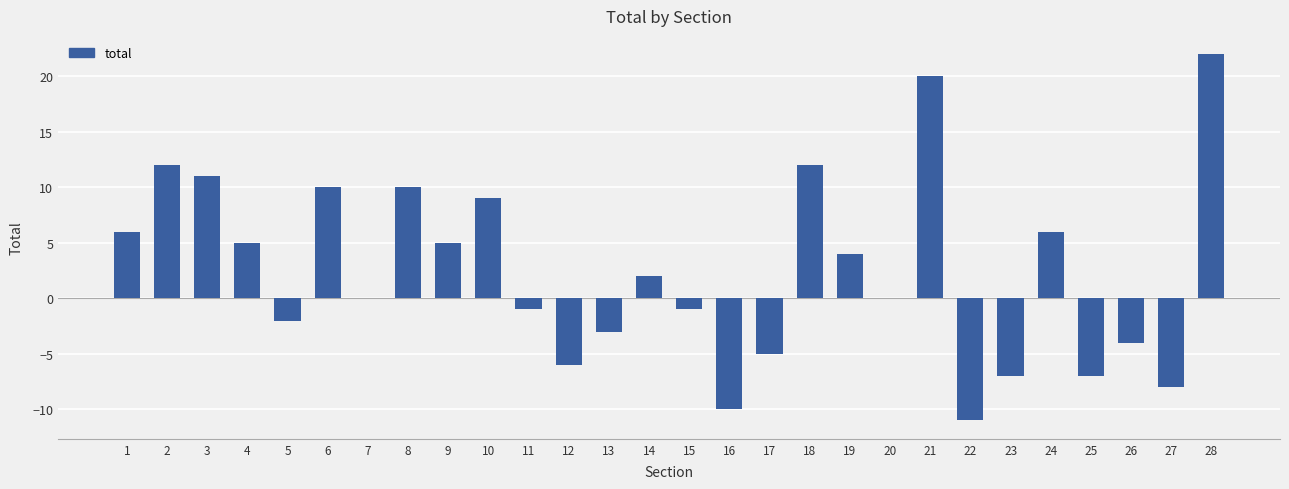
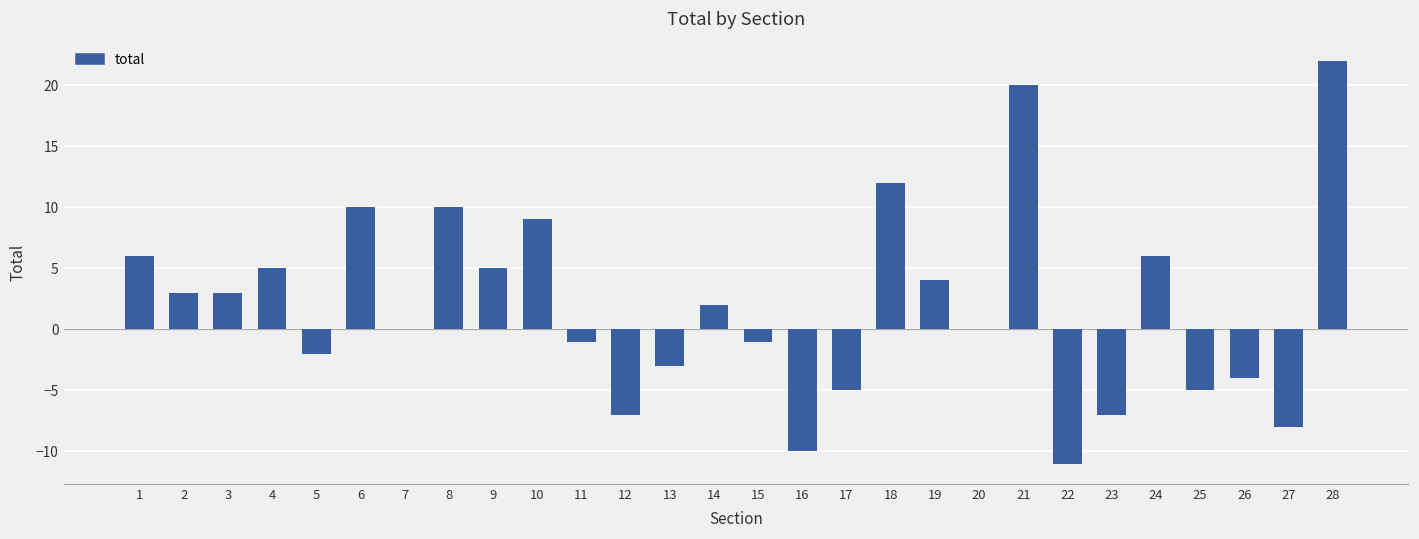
  {
    "1": 6,
-   "2": 12,
-   "3": 11,
+   "2": 3,
+   "3": 3,
    "4": 5,
    "5": -2,
    "6": 10,
    "7": 0,
    "8": 10,
    "9": 5,
    "10": 9,
    "11": -1,
-   "12": -6,
+   "12": -7,
    "13": -3,
    "14": 2,
    "15": -1,
    "16": -10,
    "17": -5,
    "18": 12,
    "19": 4,
    "20": 0,
    "21": 20,
    "22": -11,
    "23": -7,
    "24": 6,
-   "25": -7,
+   "25": -5,
    "26": -4,
    "27": -8,
    "28": 22
  }
